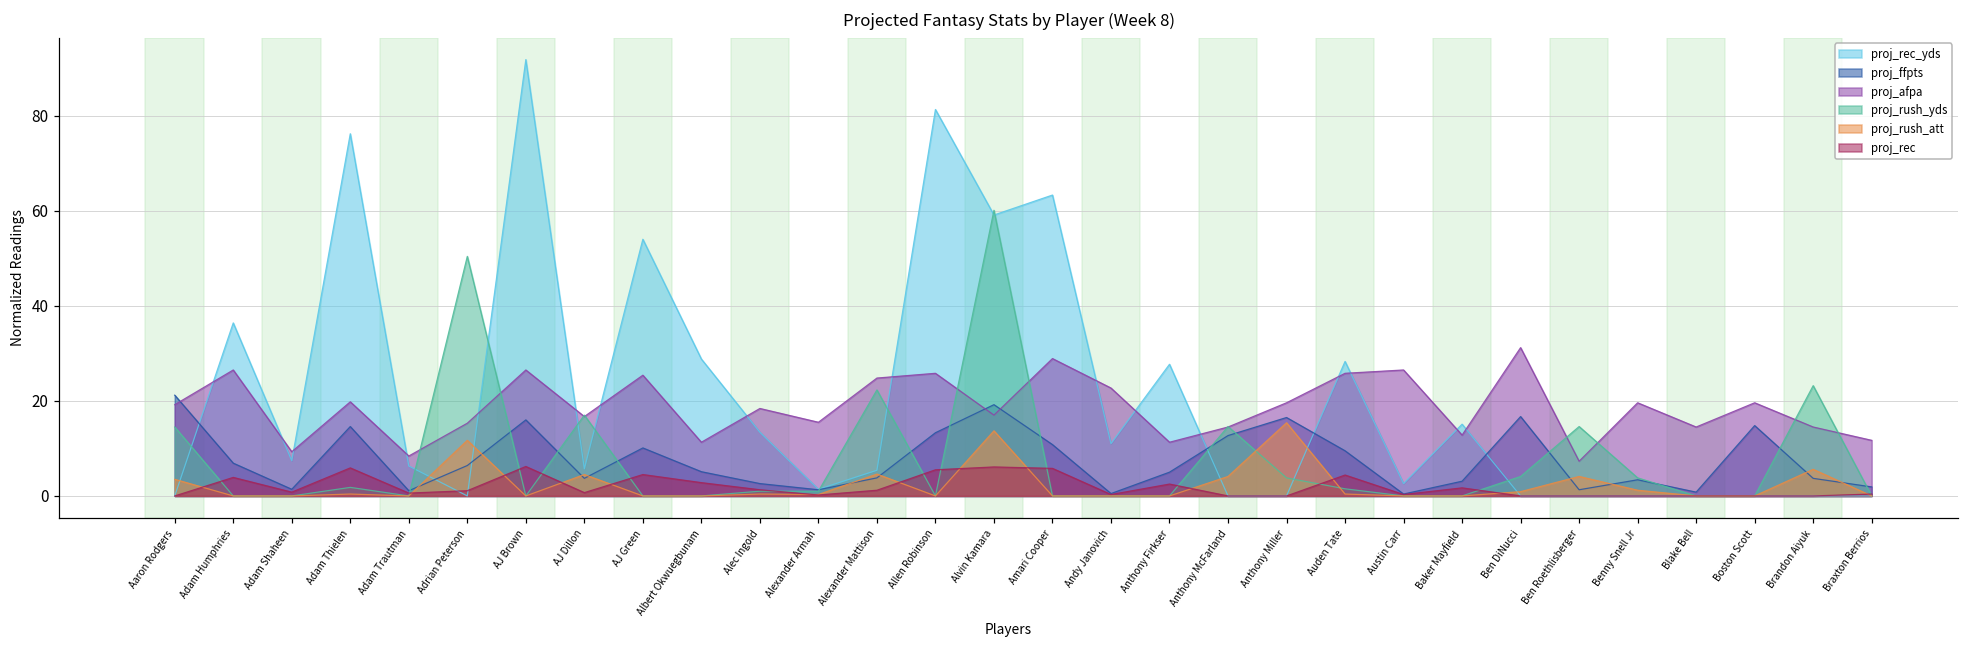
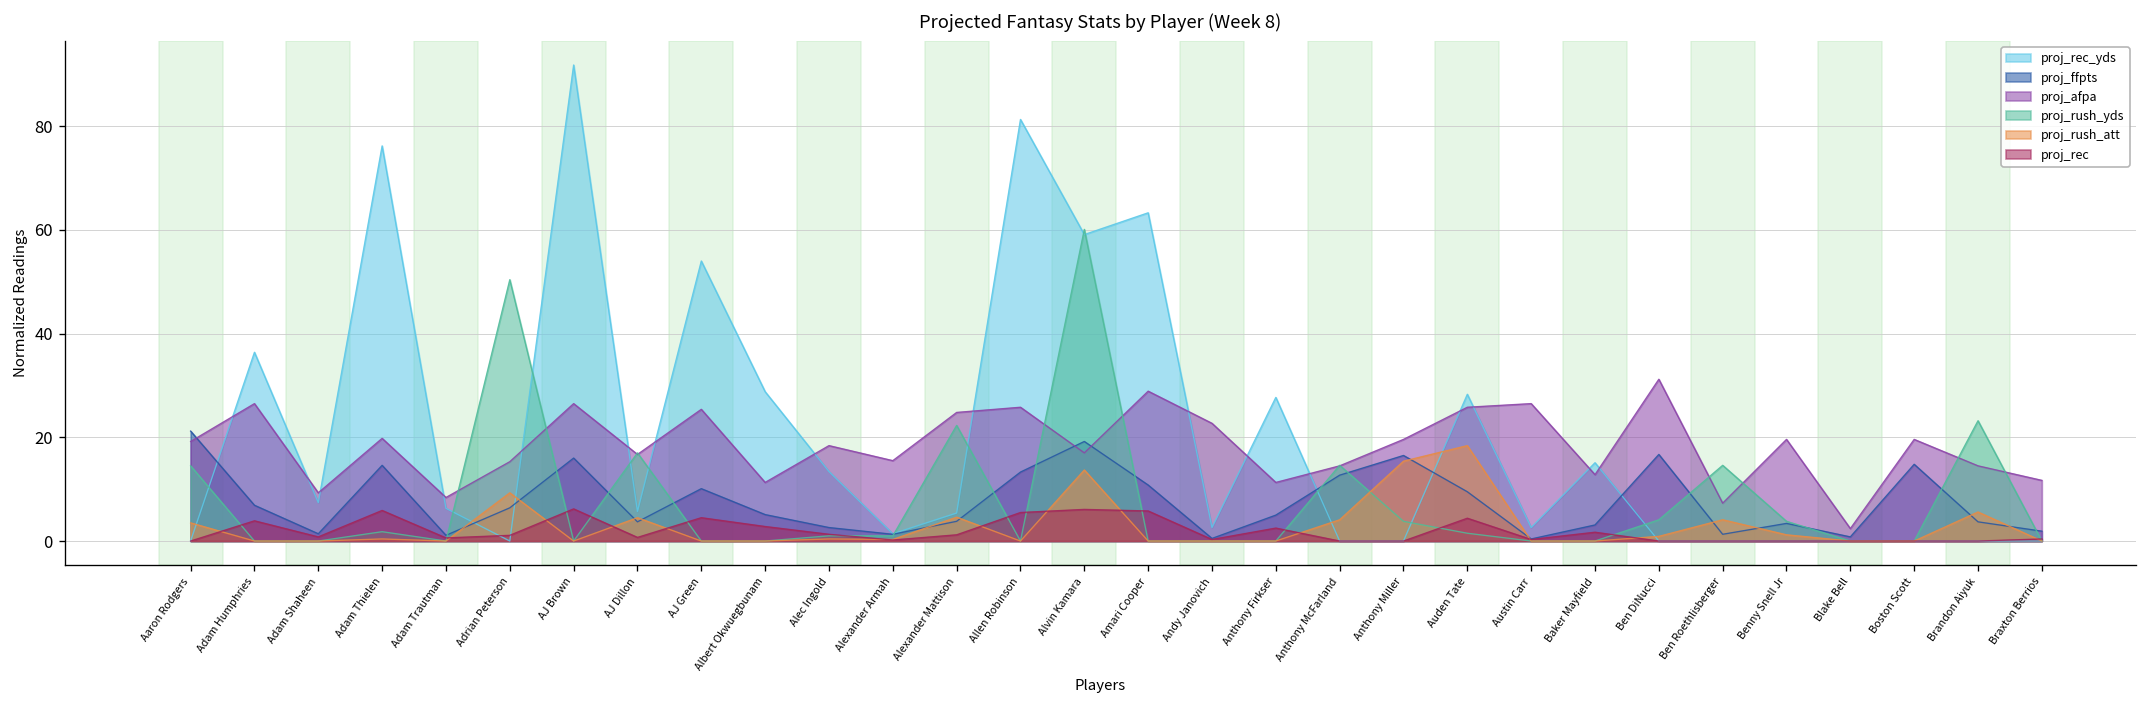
  {
    "proj_rec_yds": {
      "Adam Humphries": 36,
      "Adam Shaheen": 7,
      "Adam Thielen": 76,
      "Adam Trautman": 6,
      "Adrian Peterson": 0,
      "AJ Brown": 92,
      "AJ Dillon": 6,
      "AJ Green": 54,
      "Albert Okwuegbunam": 29,
      "Alec Ingold": 13,
      "Alexander Mattison": 5,
      "Allen Robinson": 81,
      "Alvin Kamara": 59,
      "Amari Cooper": 63,
-     "Andy Janovich": 11,
+     "Andy Janovich": 3,
      "Anthony Firkser": 28,
      "Auden Tate": 28,
      "Austin Carr": 3,
      "Baker Mayfield": 15
    },
    "proj_ffpts": {
      "Aaron Rodgers": 21,
      "Adam Humphries": 7,
      "Adam Shaheen": 1,
      "Adam Thielen": 15,
      "Adrian Peterson": 6,
      "AJ Brown": 16,
      "AJ Dillon": 4,
      "AJ Green": 10,
      "Albert Okwuegbunam": 5,
      "Alec Ingold": 3,
      "Alexander Mattison": 4,
      "Allen Robinson": 13,
      "Alvin Kamara": 19,
      "Amari Cooper": 11,
      "Anthony Firkser": 5,
      "Anthony McFarland": 13,
      "Anthony Miller": 17,
      "Auden Tate": 10,
      "Baker Mayfield": 3,
      "Ben DiNucci": 17,
      "Ben Roethlisberger": 1,
      "Blake Bell": 1,
      "Boston Scott": 15,
      "Brandon Aiyuk": 4,
      "Braxton Berrios": 2
    },
    "proj_afpa": {
      "Aaron Rodgers": 19,
      "Adam Humphries": 27,
      "Adam Shaheen": 9,
      "Adam Thielen": 20,
      "Adam Trautman": 8,
      "Adrian Peterson": 15,
      "AJ Brown": 27,
      "AJ Green": 25,
      "Albert Okwuegbunam": 11,
      "Alec Ingold": 18,
      "Alexander Armah": 16,
      "Alexander Mattison": 25,
      "Allen Robinson": 26,
      "Alvin Kamara": 17,
      "Amari Cooper": 29,
      "Andy Janovich": 23,
      "Anthony Firkser": 11,
      "Anthony Miller": 20,
      "Auden Tate": 26,
      "Austin Carr": 27,
      "Baker Mayfield": 13,
      "Ben DiNucci": 31,
      "Ben Roethlisberger": 7,
      "Benny Snell Jr": 20,
-     "Blake Bell": 15,
+     "Blake Bell": 2,
      "Boston Scott": 20,
      "Brandon Aiyuk": 15,
      "Braxton Berrios": 12
    },
    "proj_rush_yds": {
      "Aaron Rodgers": 15,
      "Adam Thielen": 2,
      "Adrian Peterson": 50,
      "Alexander Mattison": 22,
      "Alvin Kamara": 60,
      "Anthony Miller": 4,
      "Auden Tate": 2,
      "Ben DiNucci": 4,
      "Ben Roethlisberger": 15,
      "Brandon Aiyuk": 23
    },
    "proj_rush_att": {
      "Aaron Rodgers": 4,
      "Adam Thielen": 0,
-     "Adrian Peterson": 12,
+     "Adrian Peterson": 9,
      "AJ Dillon": 5,
      "Alec Ingold": 0,
      "Alexander Mattison": 5,
      "Alvin Kamara": 14,
      "Anthony McFarland": 4,
      "Anthony Miller": 15,
-     "Auden Tate": 0,
+     "Auden Tate": 18,
      "Ben DiNucci": 1,
      "Ben Roethlisberger": 4,
      "Benny Snell Jr": 1,
      "Brandon Aiyuk": 6
    },
    "proj_rec": {
      "Adam Humphries": 4,
      "Adam Shaheen": 1,
      "Adam Thielen": 6,
      "Adrian Peterson": 1,
      "AJ Brown": 6,
      "AJ Dillon": 1,
      "AJ Green": 5,
      "Albert Okwuegbunam": 3,
      "Alexander Mattison": 1,
      "Allen Robinson": 6,
      "Alvin Kamara": 6,
      "Amari Cooper": 6,
      "Anthony Firkser": 3,
      "Auden Tate": 4,
      "Baker Mayfield": 2
    }
  }
